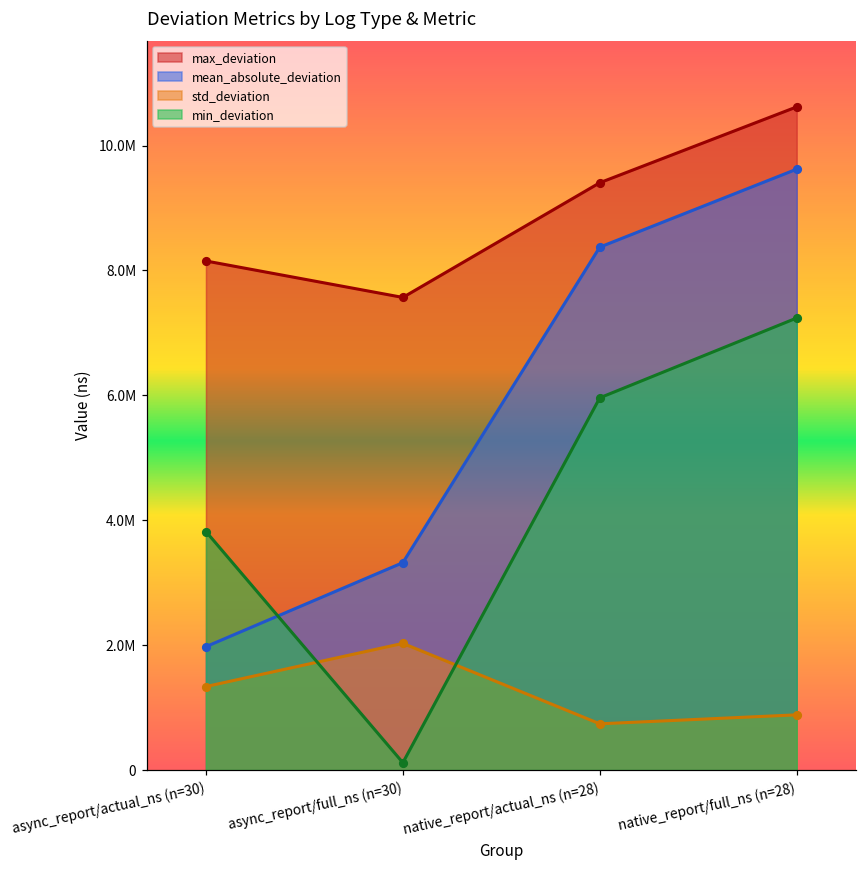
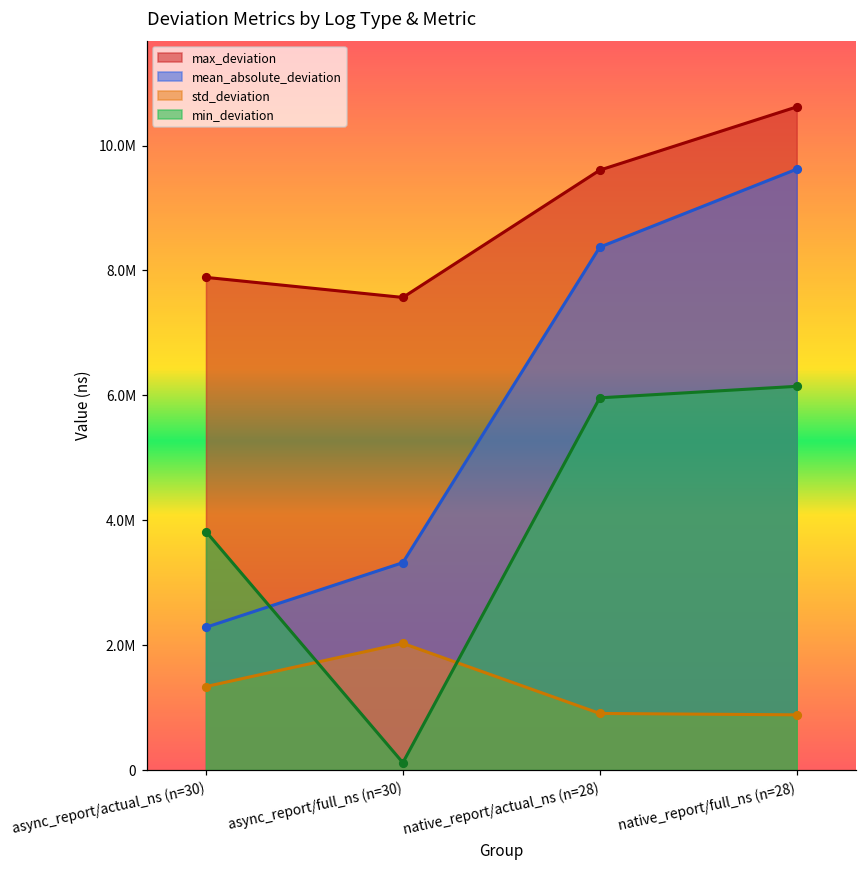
  {
    "max_deviation": {
-     "async_report/actual_ns (n=30)": 8200000,
+     "async_report/actual_ns (n=30)": 7900000,
      "async_report/full_ns (n=30)": 7600000,
-     "native_report/actual_ns (n=28)": 9400000,
+     "native_report/actual_ns (n=28)": 9600000,
      "native_report/full_ns (n=28)": 10600000
    },
    "mean_absolute_deviation": {
-     "async_report/actual_ns (n=30)": 2000000,
+     "async_report/actual_ns (n=30)": 2300000,
      "async_report/full_ns (n=30)": 3300000,
      "native_report/actual_ns (n=28)": 8400000,
      "native_report/full_ns (n=28)": 9600000
    },
    "std_deviation": {
      "async_report/actual_ns (n=30)": 1300000,
      "async_report/full_ns (n=30)": 2000000,
-     "native_report/actual_ns (n=28)": 700000,
+     "native_report/actual_ns (n=28)": 900000,
      "native_report/full_ns (n=28)": 900000
    },
    "min_deviation": {
      "async_report/actual_ns (n=30)": 3800000,
      "async_report/full_ns (n=30)": 100000,
      "native_report/actual_ns (n=28)": 6000000,
-     "native_report/full_ns (n=28)": 7200000
+     "native_report/full_ns (n=28)": 6100000
    }
  }
